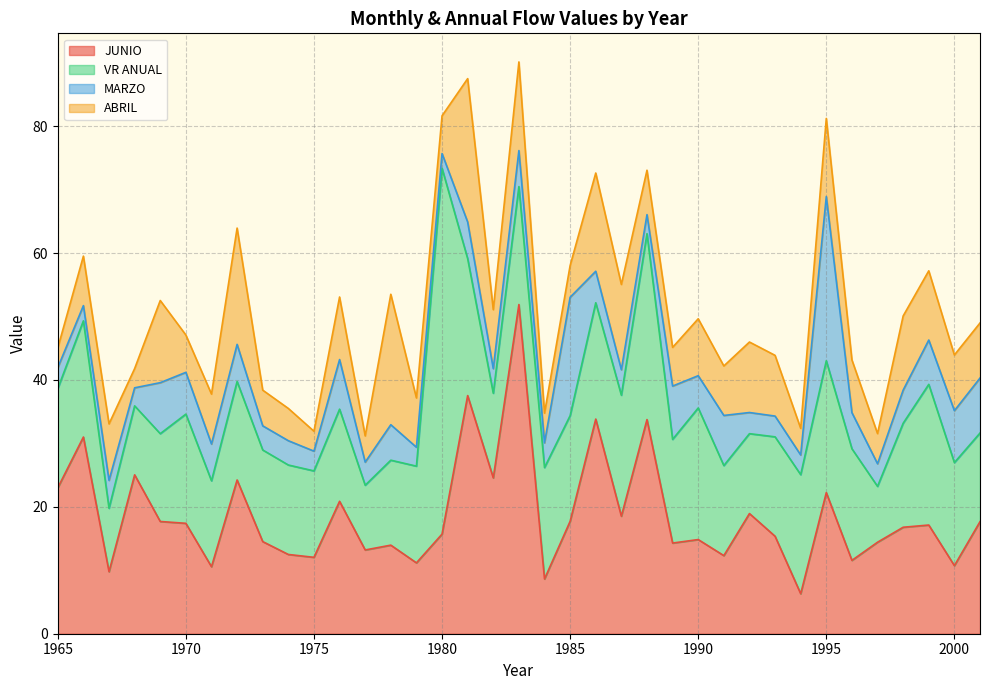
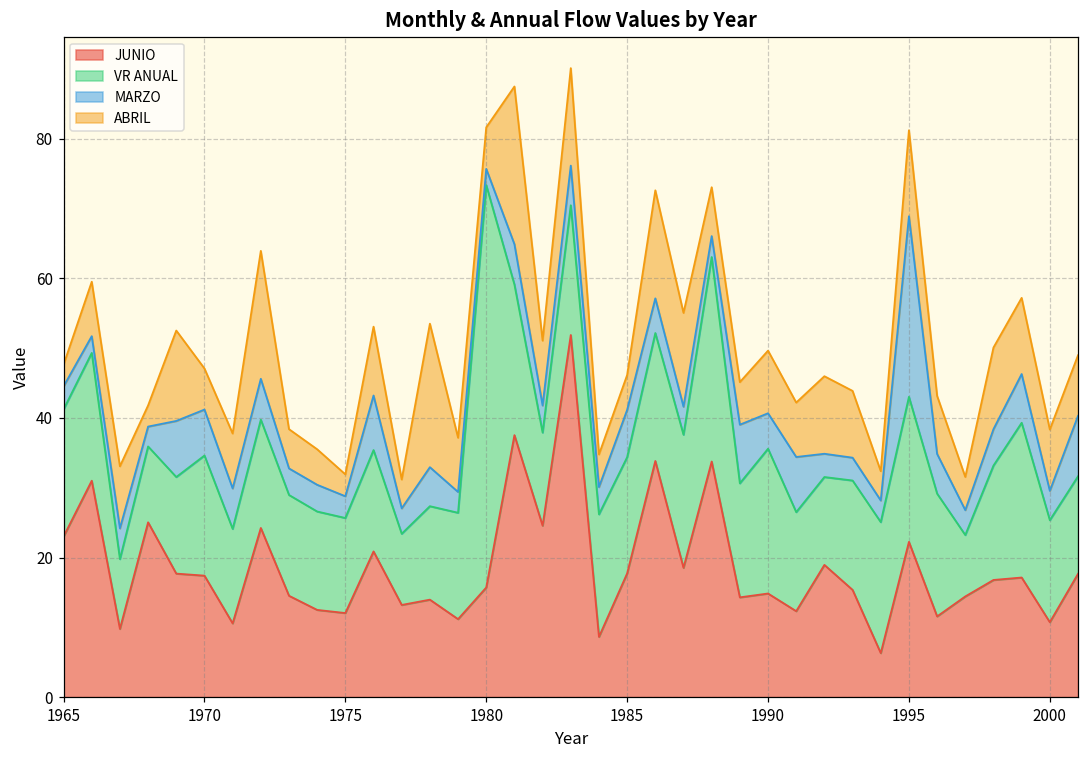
  {
    "JUNIO": {
      "1965": 23,
      "1970": 17,
      "1975": 12,
      "1980": 16,
      "1985": 18,
      "1990": 15,
      "1995": 22,
      "2000": 11
    },
    "VR ANUAL": {
-     "1965": 16,
+     "1965": 18,
      "1970": 17,
      "1975": 14,
      "1980": 58,
      "1985": 17,
      "1990": 21,
      "1995": 21,
-     "2000": 16
+     "2000": 15
    },
    "MARZO": {
      "1965": 3,
      "1970": 7,
      "1975": 3,
      "1980": 2,
-     "1985": 19,
+     "1985": 7,
      "1990": 5,
      "1995": 26,
-     "2000": 8
+     "2000": 4
    },
    "ABRIL": {
      "1965": 3,
      "1970": 6,
      "1975": 3,
      "1980": 6,
      "1985": 5,
      "1990": 9,
      "1995": 12,
      "2000": 9
    }
  }
